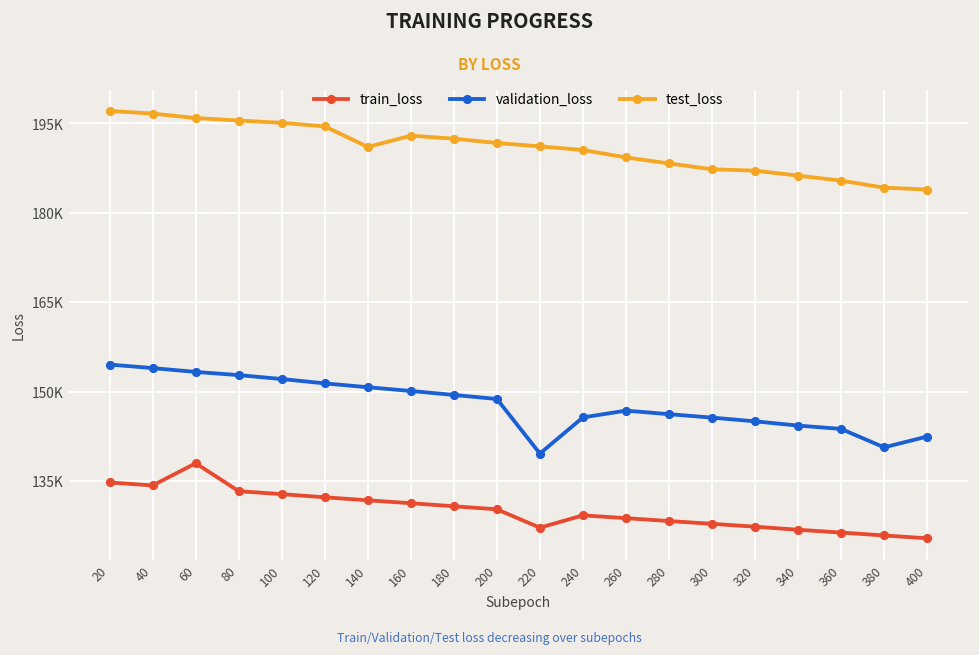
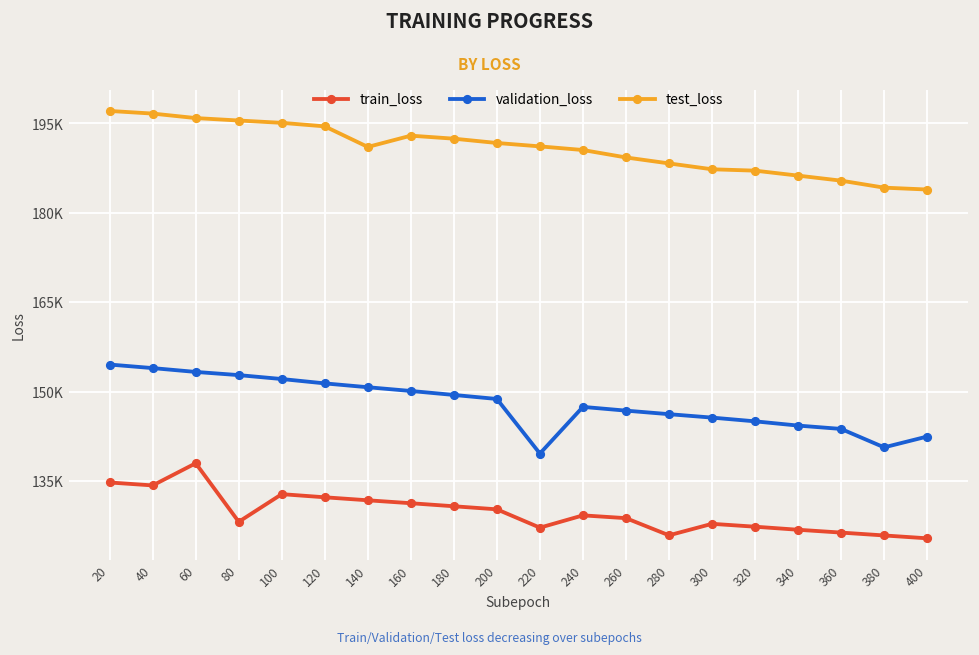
  {
    "train_loss": {
      "20": 135000,
      "40": 134000,
      "60": 138000,
-     "80": 133000,
+     "80": 128000,
      "100": 133000,
      "120": 132000,
      "140": 132000,
      "160": 131000,
      "180": 131000,
      "200": 130000,
      "220": 127000,
      "240": 129000,
      "260": 129000,
-     "280": 128000,
+     "280": 126000,
      "300": 128000,
      "320": 127000,
      "340": 127000,
      "360": 126000,
      "380": 126000,
      "400": 125000
    },
    "validation_loss": {
      "20": 155000,
      "40": 154000,
      "60": 153000,
      "80": 153000,
      "100": 152000,
      "120": 151000,
      "140": 151000,
      "160": 150000,
      "180": 149000,
      "200": 149000,
      "220": 140000,
-     "240": 146000,
+     "240": 147000,
      "260": 147000,
      "280": 146000,
      "300": 146000,
      "320": 145000,
      "340": 144000,
      "360": 144000,
      "380": 141000,
      "400": 142000
    },
    "test_loss": {
      "20": 197000,
      "40": 197000,
      "60": 196000,
      "80": 195000,
      "100": 195000,
      "120": 195000,
      "140": 191000,
      "160": 193000,
      "180": 192000,
      "200": 192000,
      "220": 191000,
      "240": 191000,
      "260": 189000,
      "280": 188000,
      "300": 187000,
      "320": 187000,
      "340": 186000,
      "360": 185000,
      "380": 184000,
      "400": 184000
    }
  }
